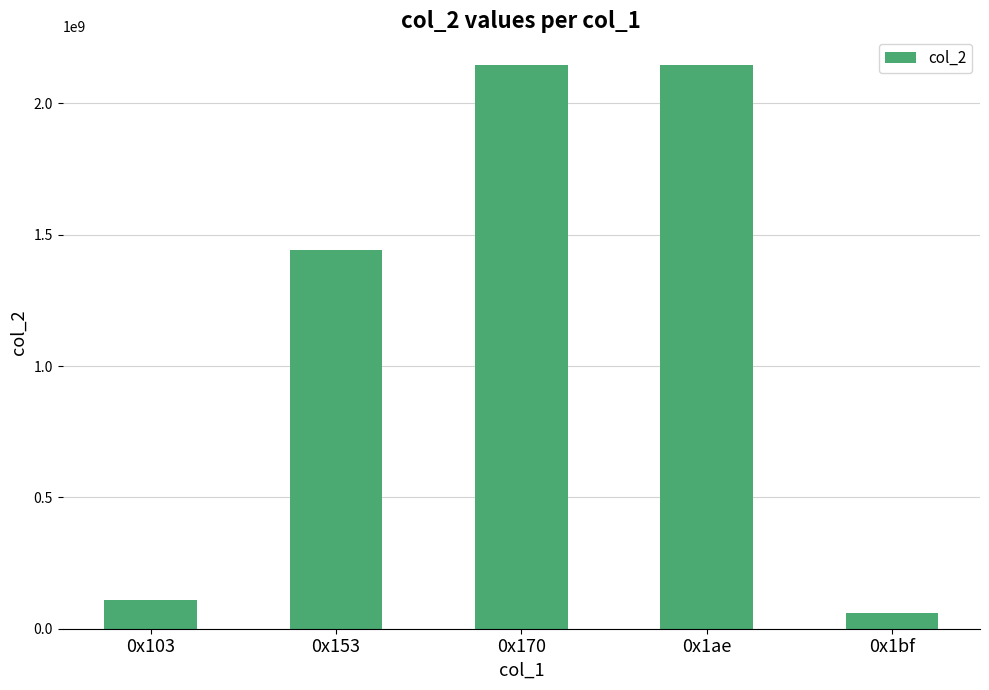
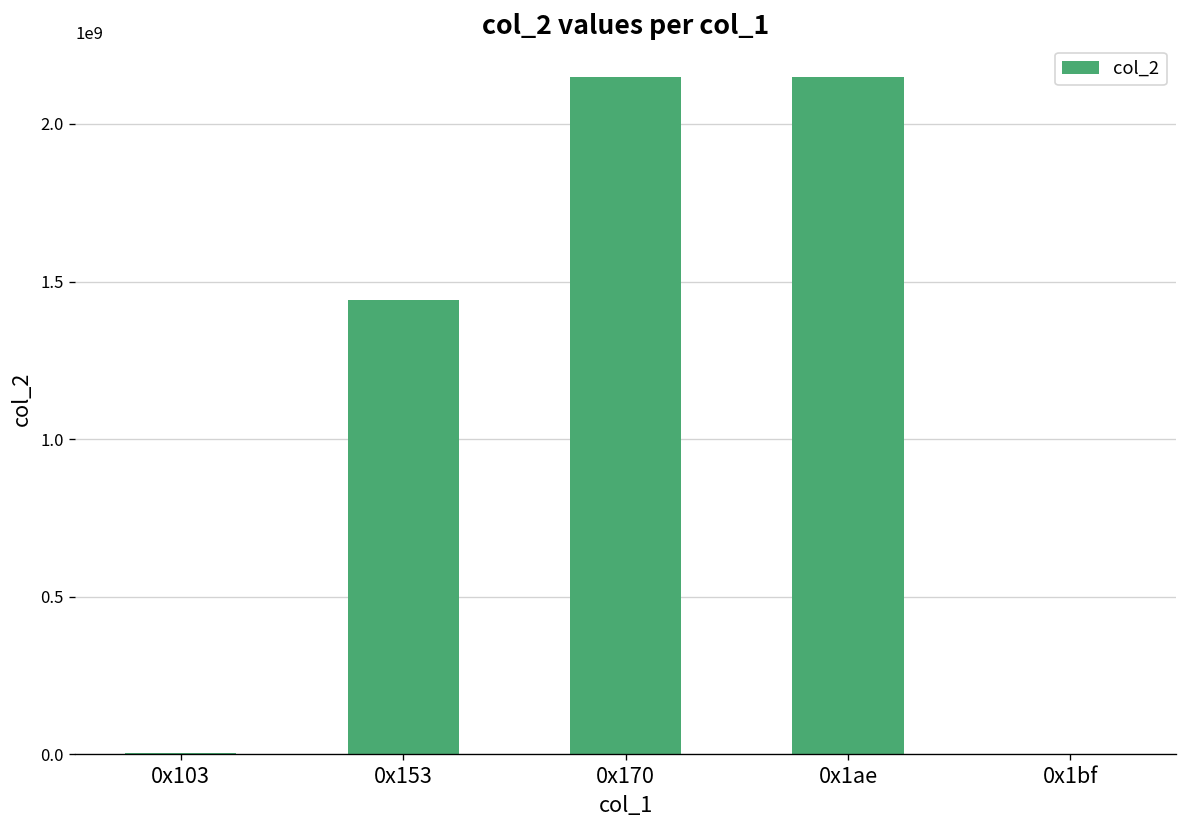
  {
-   "0x103": 110000000,
+   "0x103": 0,
    "0x153": 1440000000,
    "0x170": 2150000000,
    "0x1ae": 2150000000,
-   "0x1bf": 60000000
+   "0x1bf": 0
  }
